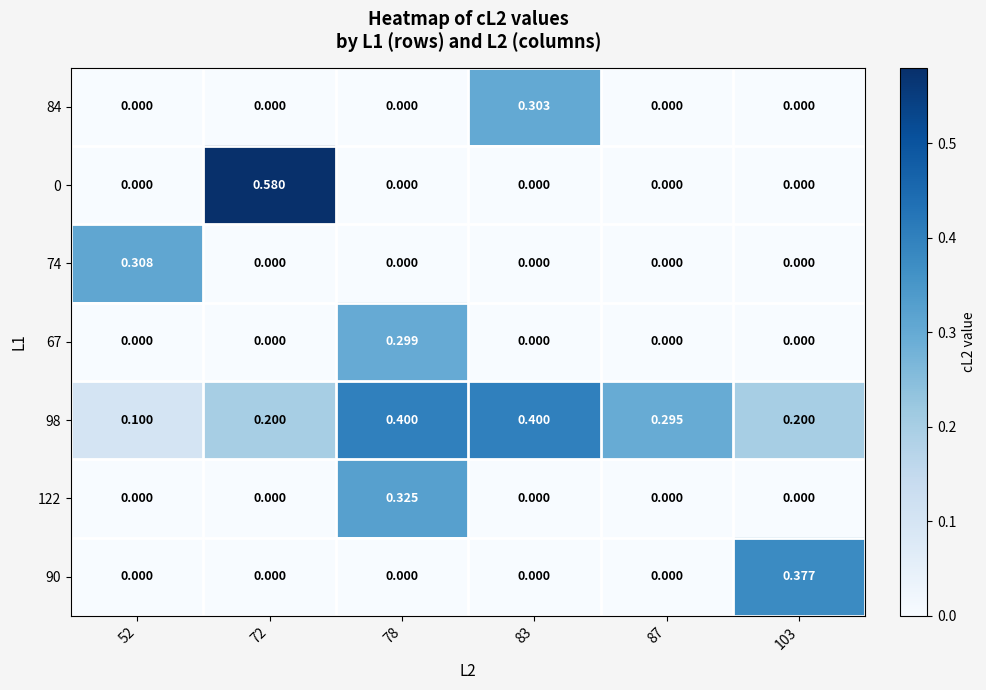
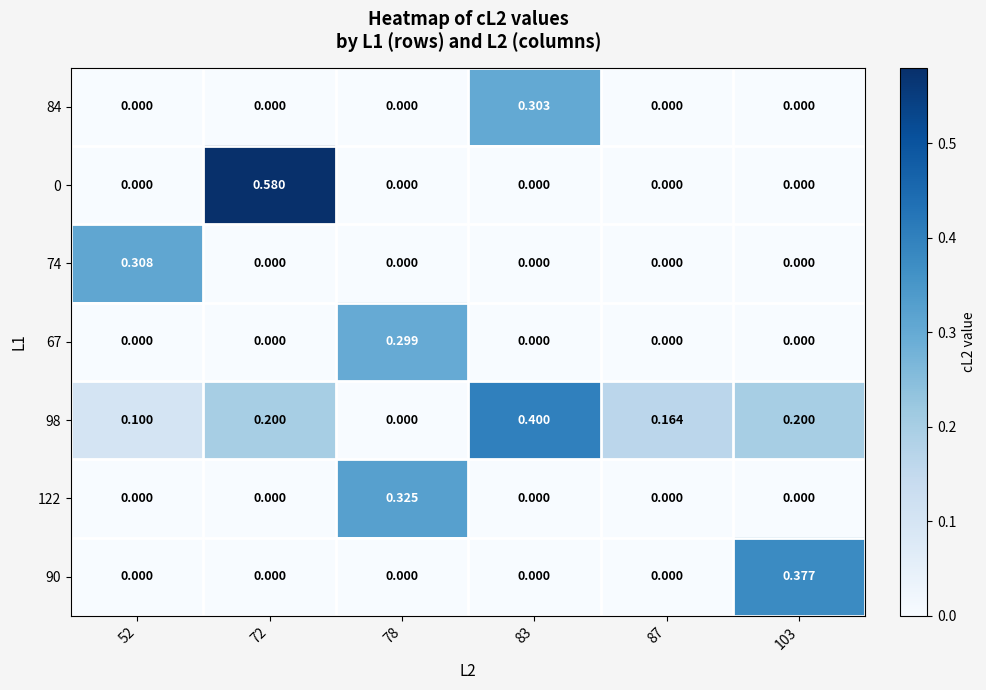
  {
    "84": {
      "52": 0.000,
      "72": 0.000,
      "78": 0.000,
      "83": 0.303,
      "87": 0.000,
      "103": 0.000
    },
    "0": {
      "52": 0.000,
      "72": 0.580,
      "78": 0.000,
      "83": 0.000,
      "87": 0.000,
      "103": 0.000
    },
    "74": {
      "52": 0.308,
      "72": 0.000,
      "78": 0.000,
      "83": 0.000,
      "87": 0.000,
      "103": 0.000
    },
    "67": {
      "52": 0.000,
      "72": 0.000,
      "78": 0.299,
      "83": 0.000,
      "87": 0.000,
      "103": 0.000
    },
    "98": {
      "52": 0.100,
      "72": 0.200,
-     "78": 0.400,
+     "78": 0.000,
      "83": 0.400,
-     "87": 0.295,
+     "87": 0.164,
      "103": 0.200
    },
    "122": {
      "52": 0.000,
      "72": 0.000,
      "78": 0.325,
      "83": 0.000,
      "87": 0.000,
      "103": 0.000
    },
    "90": {
      "52": 0.000,
      "72": 0.000,
      "78": 0.000,
      "83": 0.000,
      "87": 0.000,
      "103": 0.377
    }
  }
